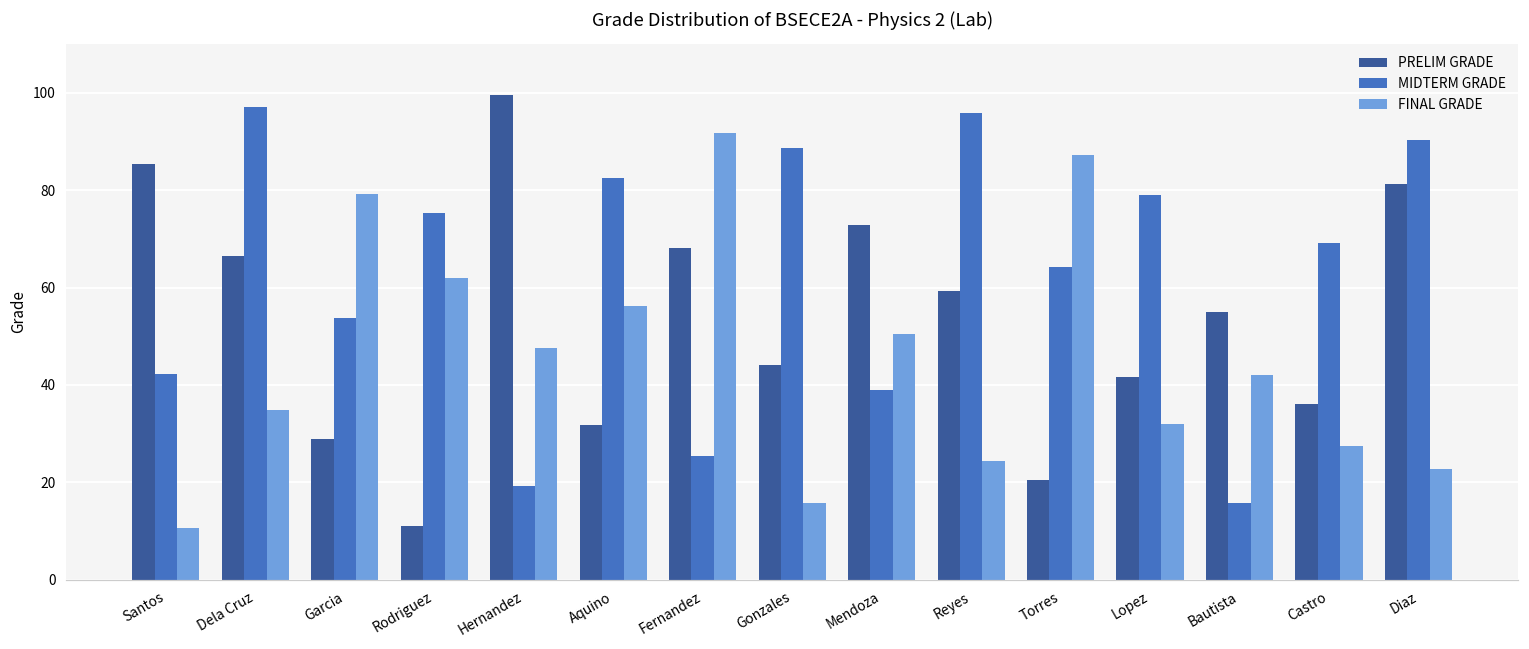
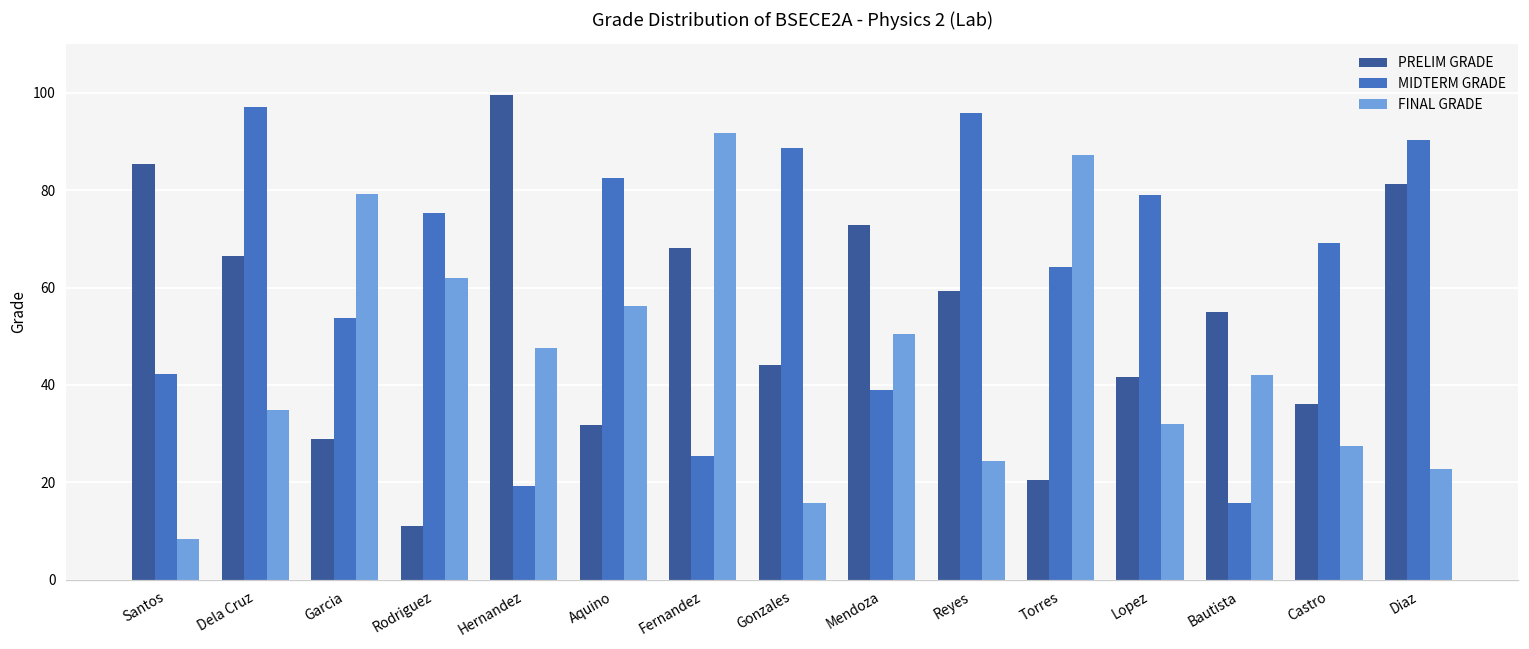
  {
    "FINAL GRADE": {
-     "Santos": 11,
+     "Santos": 8,
      "Dela Cruz": 35,
      "Garcia": 79,
      "Rodriguez": 62,
      "Hernandez": 48,
      "Aquino": 56,
      "Fernandez": 92,
      "Gonzales": 16,
      "Mendoza": 50,
      "Reyes": 24,
      "Torres": 87,
      "Lopez": 32,
      "Bautista": 42,
      "Castro": 28,
      "Diaz": 23
    }
  }
